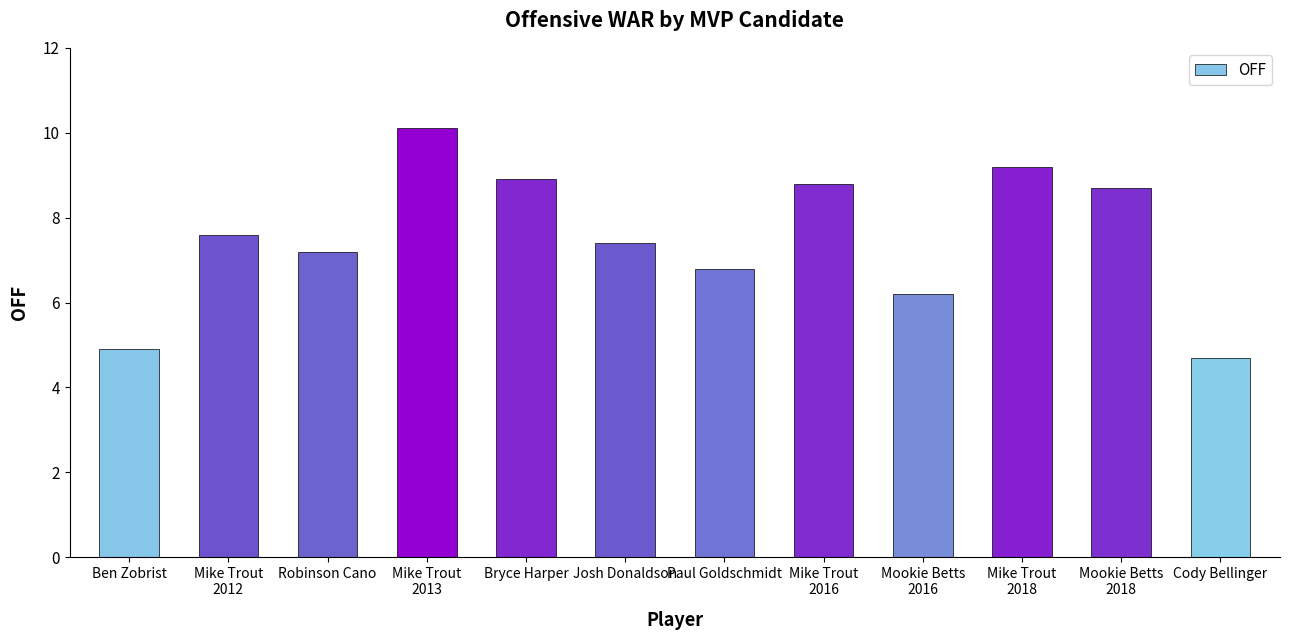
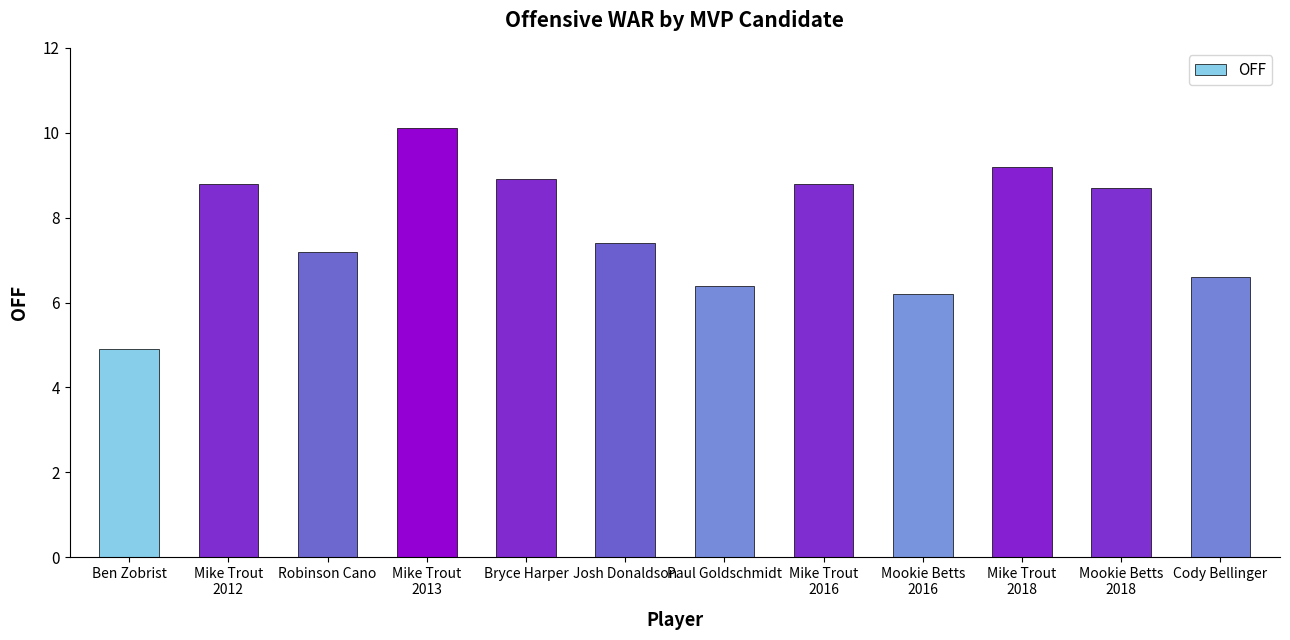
  {
    "Ben Zobrist": 4.9,
-   "Mike Trout 2012": 7.6,
+   "Mike Trout 2012": 8.8,
    "Robinson Cano": 7.2,
    "Mike Trout 2013": 10.1,
    "Bryce Harper": 8.9,
    "Josh Donaldson": 7.4,
-   "Paul Goldschmidt": 6.8,
+   "Paul Goldschmidt": 6.4,
    "Mike Trout 2016": 8.8,
    "Mookie Betts 2016": 6.2,
    "Mike Trout 2018": 9.2,
    "Mookie Betts 2018": 8.7,
-   "Cody Bellinger": 4.7
+   "Cody Bellinger": 6.6
  }
